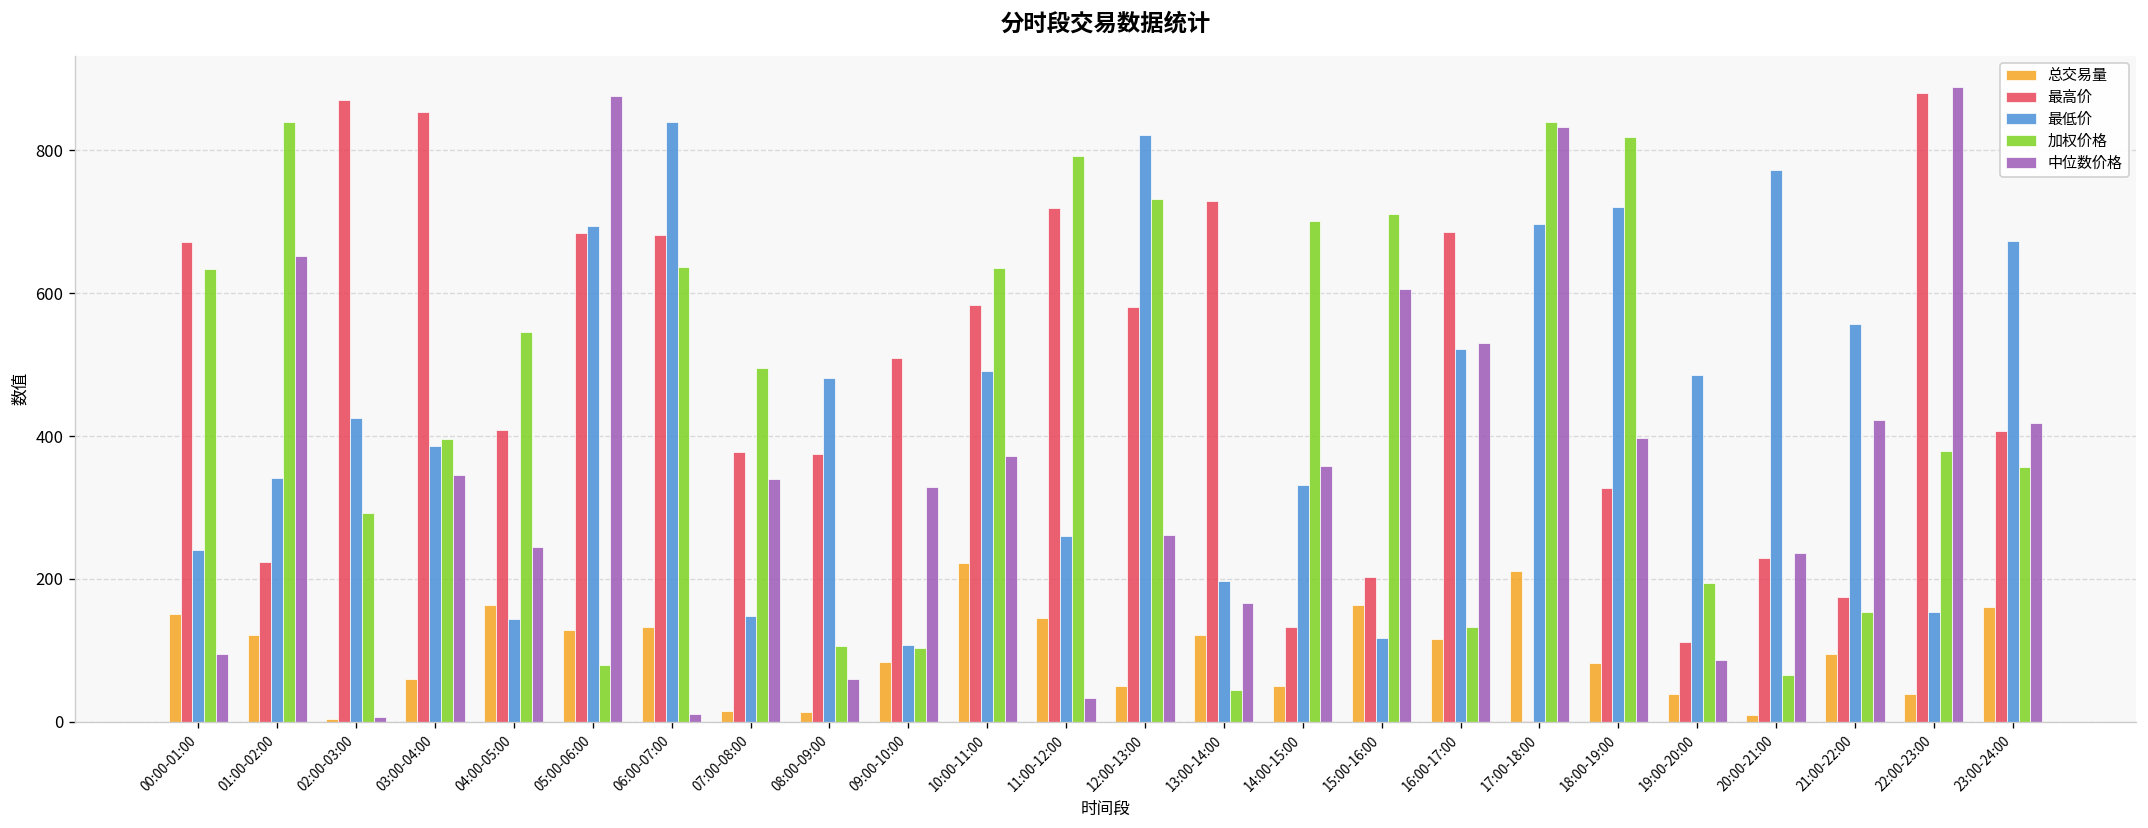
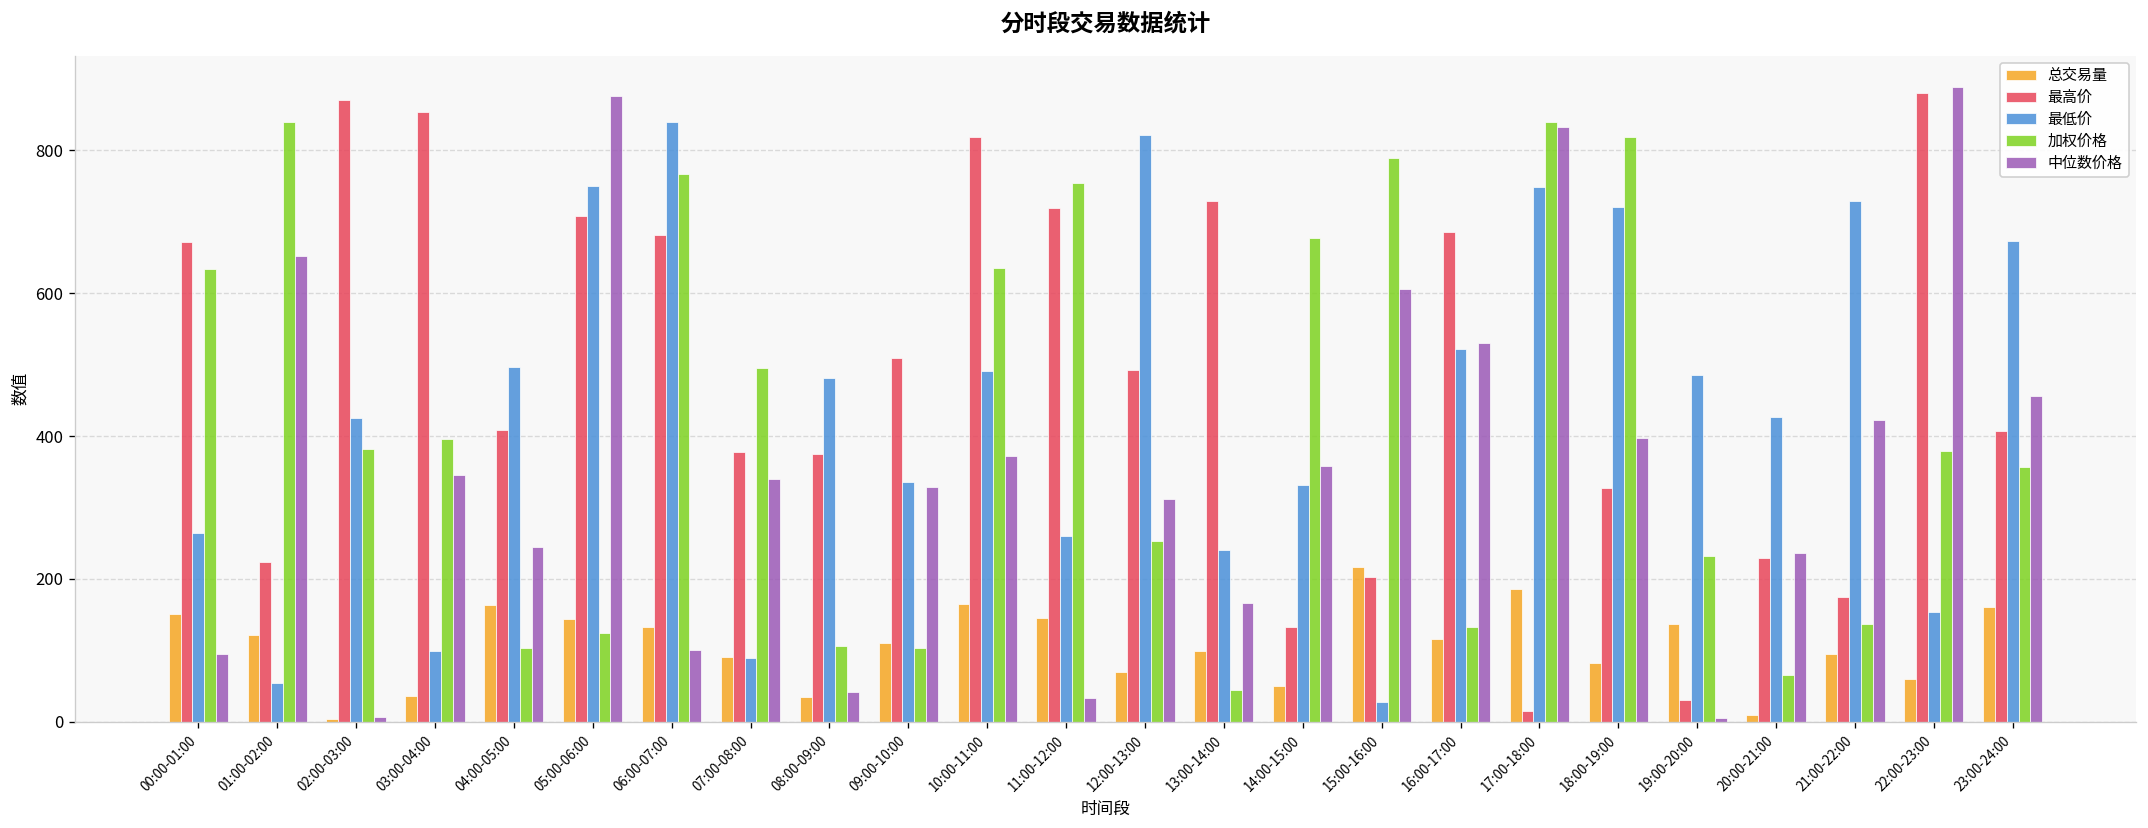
  {
    "总交易量": {
      "00:00-01:00": 150,
      "01:00-02:00": 120,
-     "03:00-04:00": 60,
+     "03:00-04:00": 40,
      "04:00-05:00": 160,
-     "05:00-06:00": 130,
+     "05:00-06:00": 140,
      "06:00-07:00": 130,
-     "07:00-08:00": 20,
-     "08:00-09:00": 10,
-     "09:00-10:00": 80,
-     "10:00-11:00": 220,
+     "07:00-08:00": 90,
+     "08:00-09:00": 30,
+     "09:00-10:00": 110,
+     "10:00-11:00": 160,
      "11:00-12:00": 140,
-     "12:00-13:00": 50,
-     "13:00-14:00": 120,
+     "12:00-13:00": 70,
+     "13:00-14:00": 100,
      "14:00-15:00": 50,
-     "15:00-16:00": 160,
+     "15:00-16:00": 220,
      "16:00-17:00": 120,
-     "17:00-18:00": 210,
+     "17:00-18:00": 190,
      "18:00-19:00": 80,
-     "19:00-20:00": 40,
+     "19:00-20:00": 140,
      "20:00-21:00": 10,
      "21:00-22:00": 90,
-     "22:00-23:00": 40,
+     "22:00-23:00": 60,
      "23:00-24:00": 160
    },
    "最高价": {
      "00:00-01:00": 670,
      "01:00-02:00": 220,
      "02:00-03:00": 870,
      "03:00-04:00": 850,
      "04:00-05:00": 410,
-     "05:00-06:00": 680,
+     "05:00-06:00": 710,
      "06:00-07:00": 680,
      "07:00-08:00": 380,
      "08:00-09:00": 380,
      "09:00-10:00": 510,
-     "10:00-11:00": 580,
+     "10:00-11:00": 820,
      "11:00-12:00": 720,
-     "12:00-13:00": 580,
+     "12:00-13:00": 490,
      "13:00-14:00": 730,
      "14:00-15:00": 130,
      "15:00-16:00": 200,
      "16:00-17:00": 690,
-     "17:00-18:00": 0,
+     "17:00-18:00": 20,
      "18:00-19:00": 330,
-     "19:00-20:00": 110,
+     "19:00-20:00": 30,
      "20:00-21:00": 230,
      "21:00-22:00": 180,
      "22:00-23:00": 880,
      "23:00-24:00": 410
    },
    "最低价": {
-     "00:00-01:00": 240,
-     "01:00-02:00": 340,
+     "00:00-01:00": 260,
+     "01:00-02:00": 50,
      "02:00-03:00": 420,
-     "03:00-04:00": 390,
-     "04:00-05:00": 140,
-     "05:00-06:00": 690,
+     "03:00-04:00": 100,
+     "04:00-05:00": 500,
+     "05:00-06:00": 750,
      "06:00-07:00": 840,
-     "07:00-08:00": 150,
+     "07:00-08:00": 90,
      "08:00-09:00": 480,
-     "09:00-10:00": 110,
+     "09:00-10:00": 340,
      "10:00-11:00": 490,
      "11:00-12:00": 260,
      "12:00-13:00": 820,
-     "13:00-14:00": 200,
+     "13:00-14:00": 240,
      "14:00-15:00": 330,
-     "15:00-16:00": 120,
+     "15:00-16:00": 30,
      "16:00-17:00": 520,
-     "17:00-18:00": 700,
+     "17:00-18:00": 750,
      "18:00-19:00": 720,
      "19:00-20:00": 490,
-     "20:00-21:00": 770,
-     "21:00-22:00": 560,
+     "20:00-21:00": 430,
+     "21:00-22:00": 730,
      "22:00-23:00": 150,
      "23:00-24:00": 670
    },
    "加权价格": {
      "00:00-01:00": 630,
      "01:00-02:00": 840,
-     "02:00-03:00": 290,
+     "02:00-03:00": 380,
      "03:00-04:00": 400,
-     "04:00-05:00": 540,
-     "05:00-06:00": 80,
-     "06:00-07:00": 640,
+     "04:00-05:00": 100,
+     "05:00-06:00": 120,
+     "06:00-07:00": 770,
      "07:00-08:00": 500,
      "08:00-09:00": 110,
      "09:00-10:00": 100,
      "10:00-11:00": 630,
-     "11:00-12:00": 790,
-     "12:00-13:00": 730,
+     "11:00-12:00": 750,
+     "12:00-13:00": 250,
      "13:00-14:00": 40,
-     "14:00-15:00": 700,
-     "15:00-16:00": 710,
+     "14:00-15:00": 680,
+     "15:00-16:00": 790,
      "16:00-17:00": 130,
      "17:00-18:00": 840,
      "18:00-19:00": 820,
-     "19:00-20:00": 190,
+     "19:00-20:00": 230,
      "20:00-21:00": 70,
-     "21:00-22:00": 150,
+     "21:00-22:00": 140,
      "22:00-23:00": 380,
      "23:00-24:00": 360
    },
    "中位数价格": {
      "00:00-01:00": 100,
      "01:00-02:00": 650,
      "02:00-03:00": 10,
      "03:00-04:00": 350,
      "04:00-05:00": 240,
      "05:00-06:00": 880,
-     "06:00-07:00": 10,
+     "06:00-07:00": 100,
      "07:00-08:00": 340,
-     "08:00-09:00": 60,
+     "08:00-09:00": 40,
      "09:00-10:00": 330,
      "10:00-11:00": 370,
      "11:00-12:00": 30,
-     "12:00-13:00": 260,
+     "12:00-13:00": 310,
      "13:00-14:00": 170,
      "14:00-15:00": 360,
      "15:00-16:00": 610,
      "16:00-17:00": 530,
      "17:00-18:00": 830,
      "18:00-19:00": 400,
-     "19:00-20:00": 90,
+     "19:00-20:00": 10,
      "20:00-21:00": 240,
      "21:00-22:00": 420,
      "22:00-23:00": 890,
-     "23:00-24:00": 420
+     "23:00-24:00": 460
    }
  }
